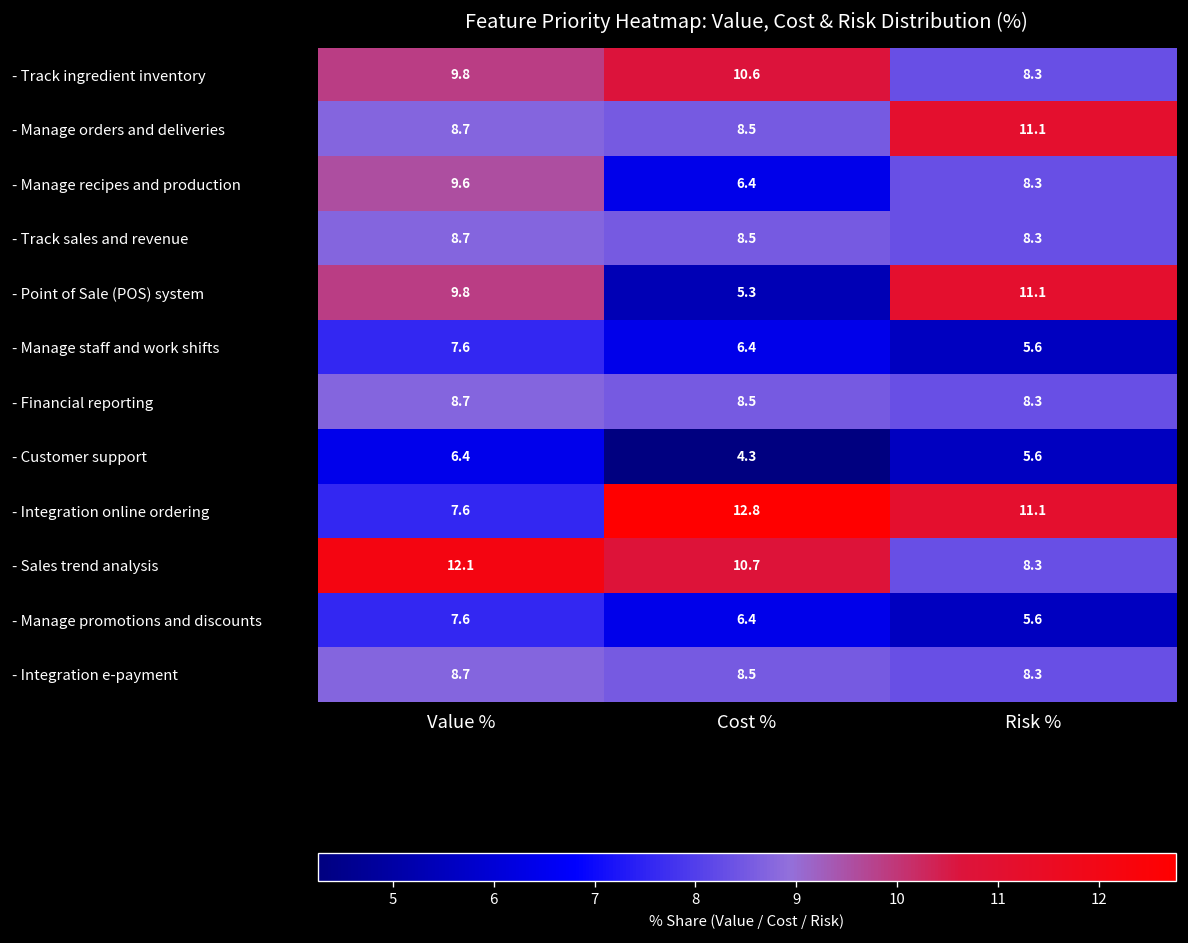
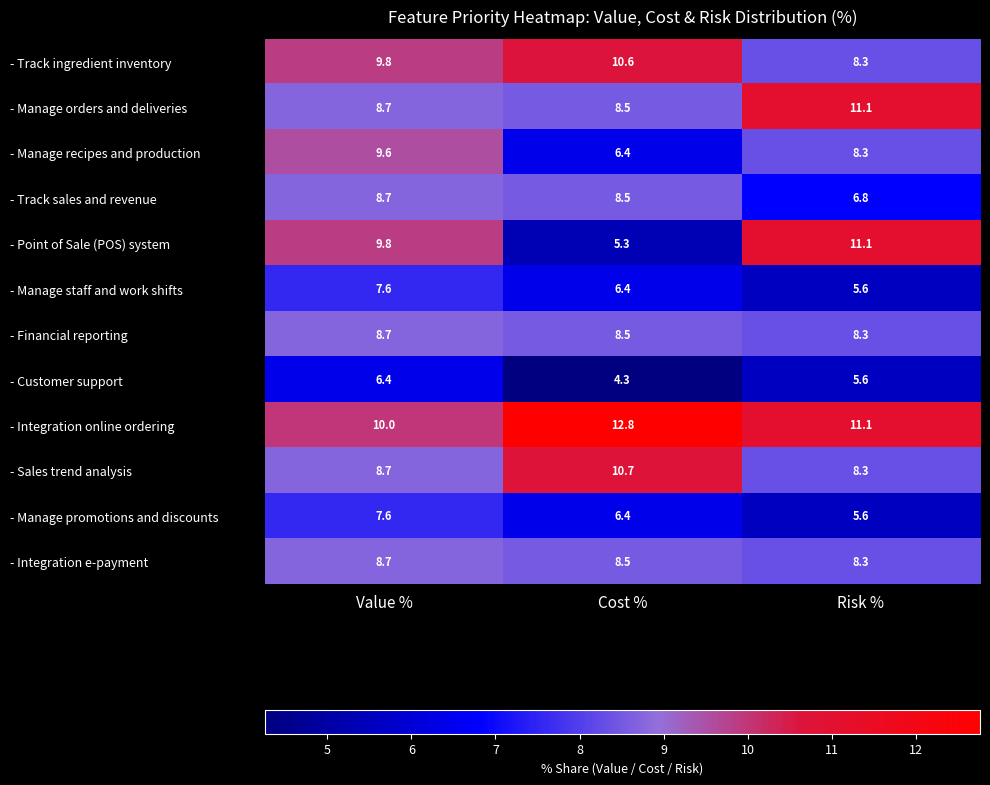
  {
    "- Track ingredient inventory": {
      "Value %": 9.8,
      "Cost %": 10.6,
      "Risk %": 8.3
    },
    "- Manage orders and deliveries": {
      "Value %": 8.7,
      "Cost %": 8.5,
      "Risk %": 11.1
    },
    "- Manage recipes and production": {
      "Value %": 9.6,
      "Cost %": 6.4,
      "Risk %": 8.3
    },
    "- Track sales and revenue": {
      "Value %": 8.7,
      "Cost %": 8.5,
-     "Risk %": 8.3
+     "Risk %": 6.8
    },
    "- Point of Sale (POS) system": {
      "Value %": 9.8,
      "Cost %": 5.3,
      "Risk %": 11.1
    },
    "- Manage staff and work shifts": {
      "Value %": 7.6,
      "Cost %": 6.4,
      "Risk %": 5.6
    },
    "- Financial reporting": {
      "Value %": 8.7,
      "Cost %": 8.5,
      "Risk %": 8.3
    },
    "- Customer support": {
      "Value %": 6.4,
      "Cost %": 4.3,
      "Risk %": 5.6
    },
    "- Integration online ordering": {
-     "Value %": 7.6,
+     "Value %": 10.0,
      "Cost %": 12.8,
      "Risk %": 11.1
    },
    "- Sales trend analysis": {
-     "Value %": 12.1,
+     "Value %": 8.7,
      "Cost %": 10.7,
      "Risk %": 8.3
    },
    "- Manage promotions and discounts": {
      "Value %": 7.6,
      "Cost %": 6.4,
      "Risk %": 5.6
    },
    "- Integration e-payment": {
      "Value %": 8.7,
      "Cost %": 8.5,
      "Risk %": 8.3
    }
  }
